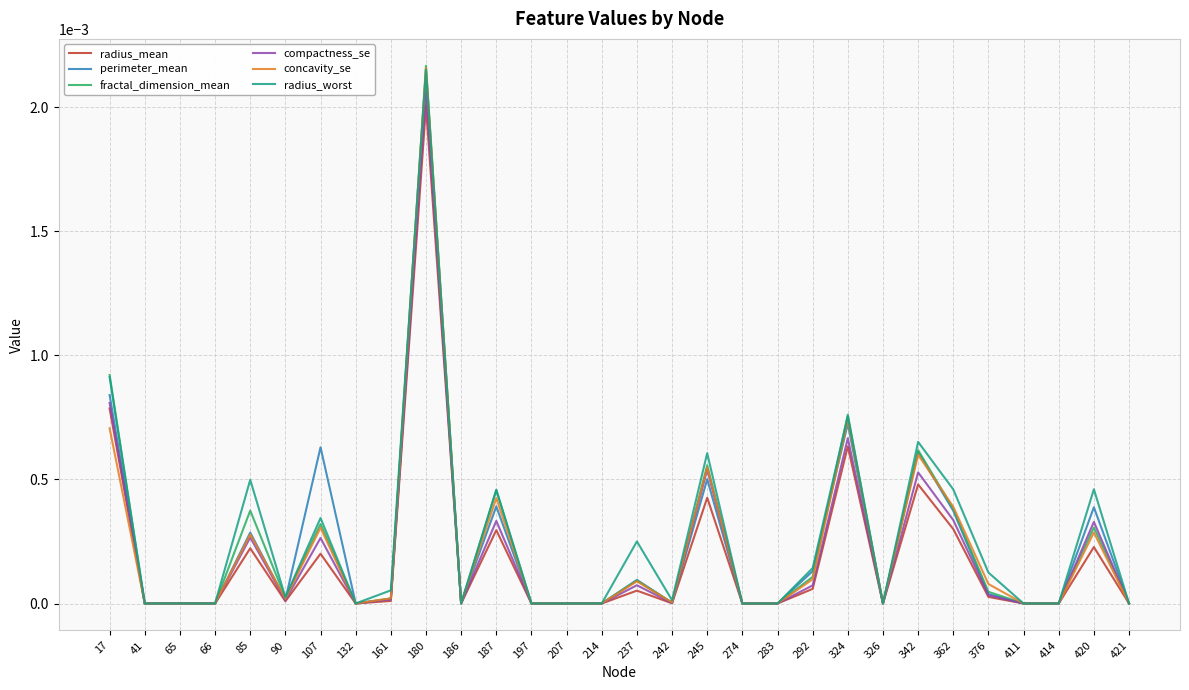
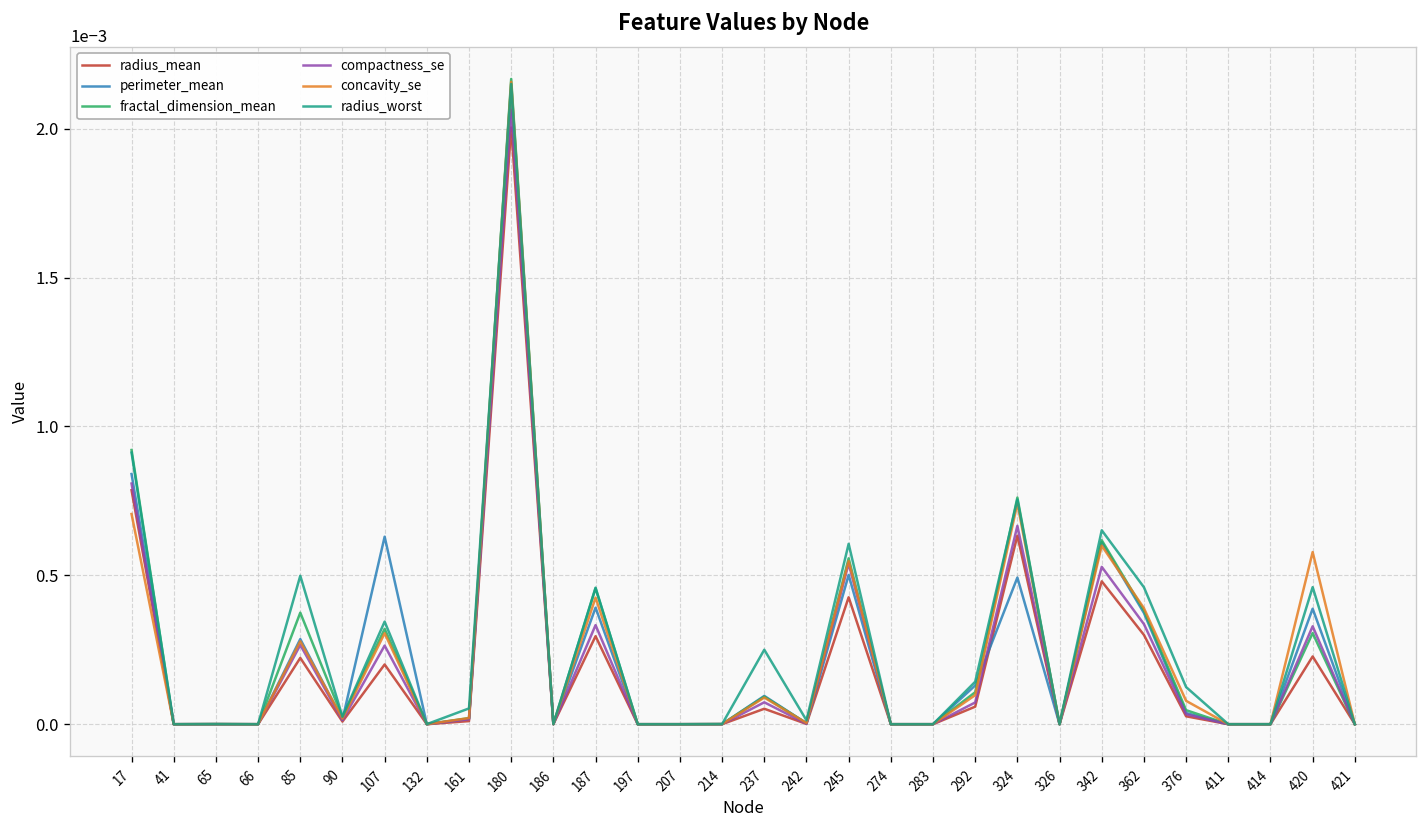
  {
    "radius_mean": {
      "17": 0.00079,
      "85": 0.00022,
      "107": 0.00020,
      "180": 0.00200,
      "187": 0.00030,
      "237": 0.00005,
      "245": 0.00043,
      "292": 0.00006,
      "324": 0.00063,
      "342": 0.00048,
      "362": 0.00030,
      "420": 0.00023
    },
    "perimeter_mean": {
      "17": 0.00084,
      "107": 0.00063,
      "180": 0.00211,
      "187": 0.00039,
      "245": 0.00050,
      "292": 0.00013,
-     "324": 0.00072,
+     "324": 0.00049,
      "420": 0.00039
    },
    "compactness_se": {
      "17": 0.00081,
      "85": 0.00027,
      "107": 0.00026,
      "180": 0.00206,
      "187": 0.00033,
      "237": 0.00007,
      "292": 0.00007,
      "324": 0.00067,
      "342": 0.00053,
      "362": 0.00034,
      "420": 0.00033
    },
    "concavity_se": {
      "17": 0.00071,
      "107": 0.00031,
      "187": 0.00043,
      "324": 0.00074,
      "342": 0.00060,
      "376": 0.00008,
-     "420": 0.00029
+     "420": 0.00058
    }
  }
